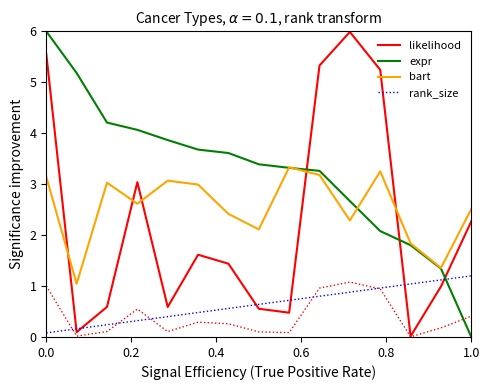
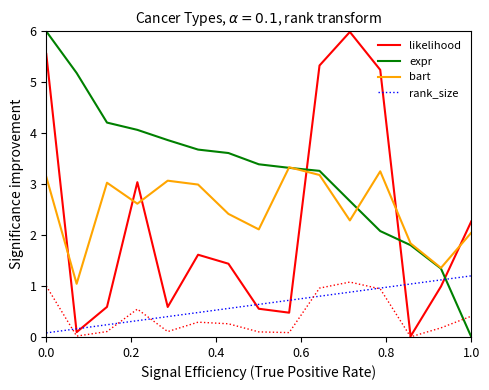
  {
    "expr": {
      "0.0": 6.0,
      "1.0": 0.0
    },
    "bart": {
      "0.0": 3.1,
-     "1.0": 2.5
+     "1.0": 2.0
    },
    "rank_size": {
      "0.0": 0.1,
      "1.0": 1.2
    }
  }
